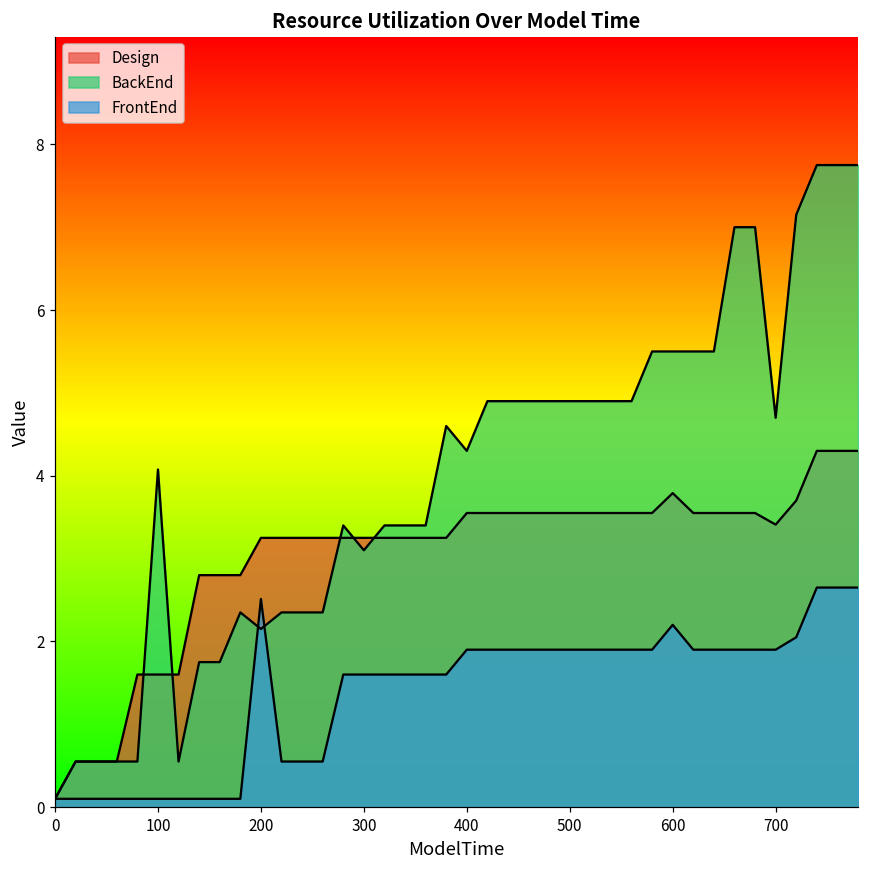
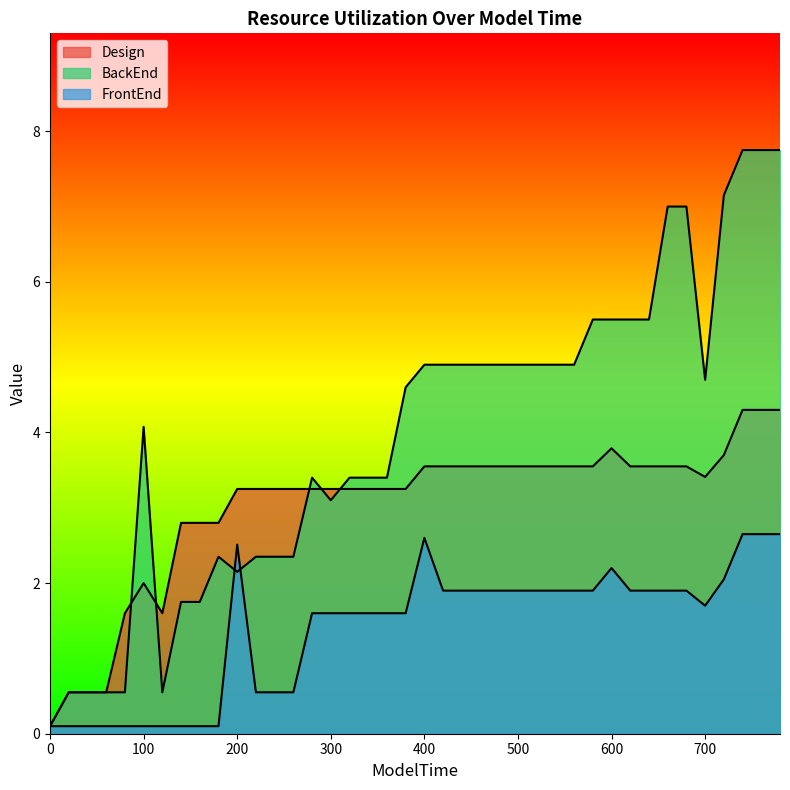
  {
    "Design": {
-     "100": 1.6,
+     "100": 2.0,
      "200": 3.3,
      "300": 3.3,
      "400": 3.6,
      "500": 3.6,
      "600": 3.8,
      "700": 3.4
    },
    "BackEnd": {
      "100": 4.1,
      "200": 2.2,
      "300": 3.1,
-     "400": 4.3,
+     "400": 4.9,
      "500": 4.9,
      "600": 5.5,
      "700": 4.7
    },
    "FrontEnd": {
      "100": 0.1,
      "200": 2.5,
      "300": 1.6,
-     "400": 1.9,
+     "400": 2.6,
      "500": 1.9,
      "600": 2.2,
-     "700": 1.9
+     "700": 1.7
    }
  }
